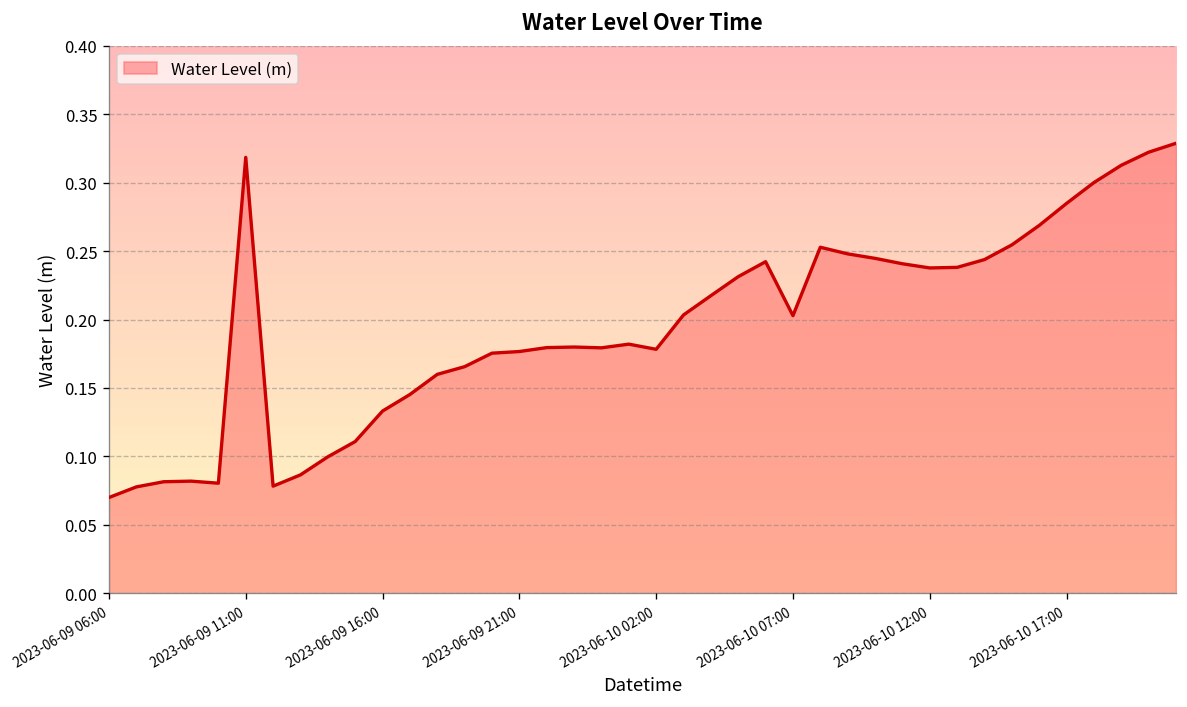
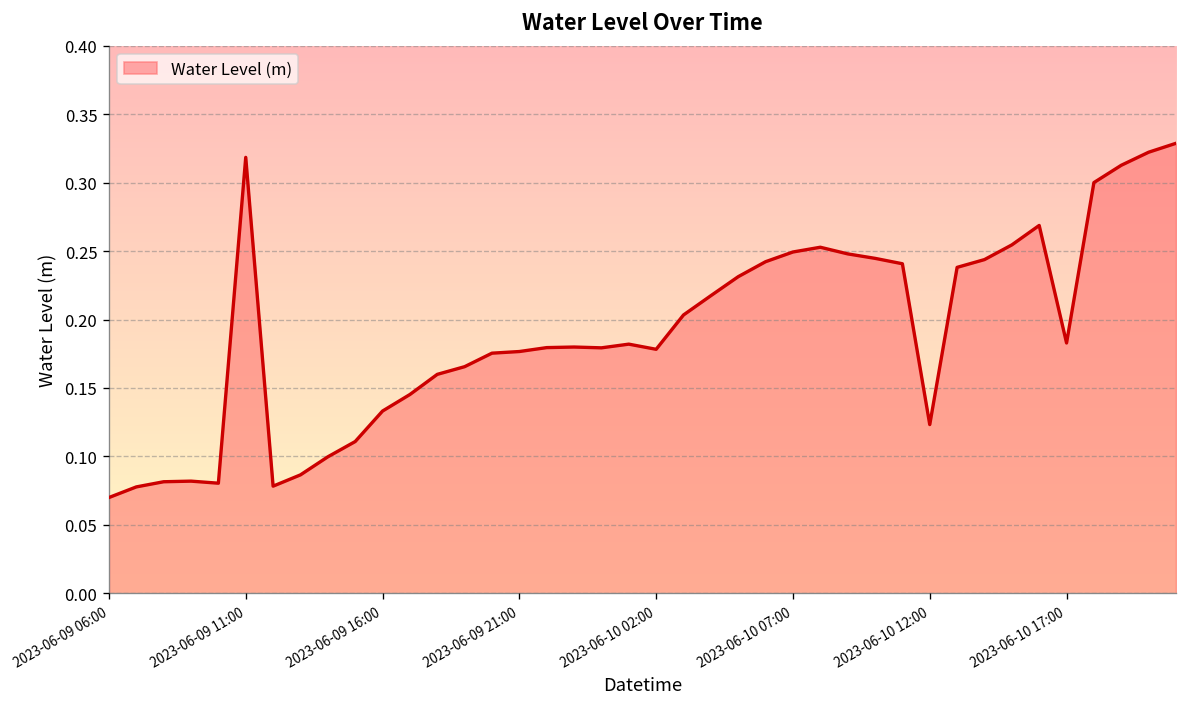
  {
    "2023-06-09 06:00": 0.070,
    "2023-06-09 11:00": 0.318,
    "2023-06-09 16:00": 0.133,
    "2023-06-09 21:00": 0.177,
    "2023-06-10 02:00": 0.178,
-   "2023-06-10 07:00": 0.203,
-   "2023-06-10 12:00": 0.238,
-   "2023-06-10 17:00": 0.285
+   "2023-06-10 07:00": 0.249,
+   "2023-06-10 12:00": 0.123,
+   "2023-06-10 17:00": 0.183
  }
